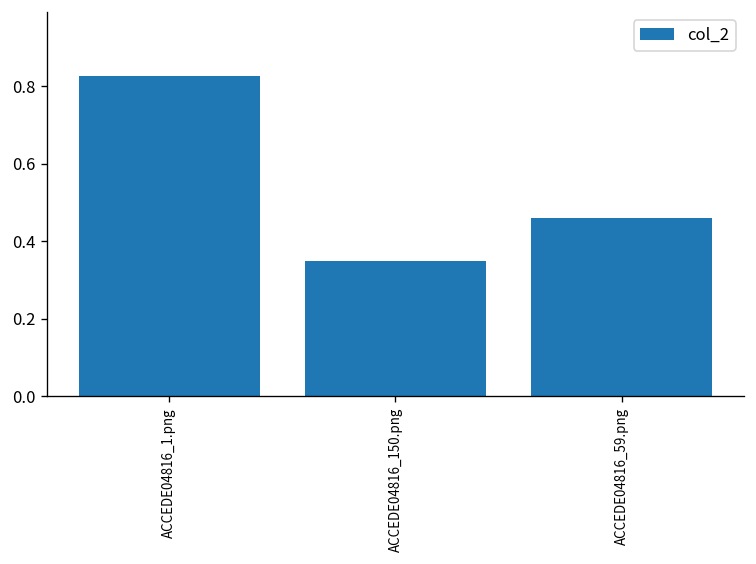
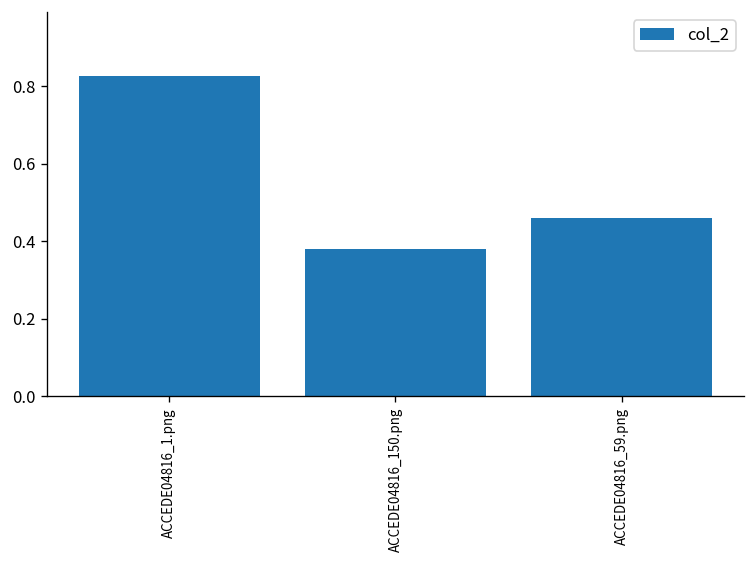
  {
    "ACCEDE04816_1.png": 0.83,
-   "ACCEDE04816_150.png": 0.35,
+   "ACCEDE04816_150.png": 0.38,
    "ACCEDE04816_59.png": 0.46
  }
